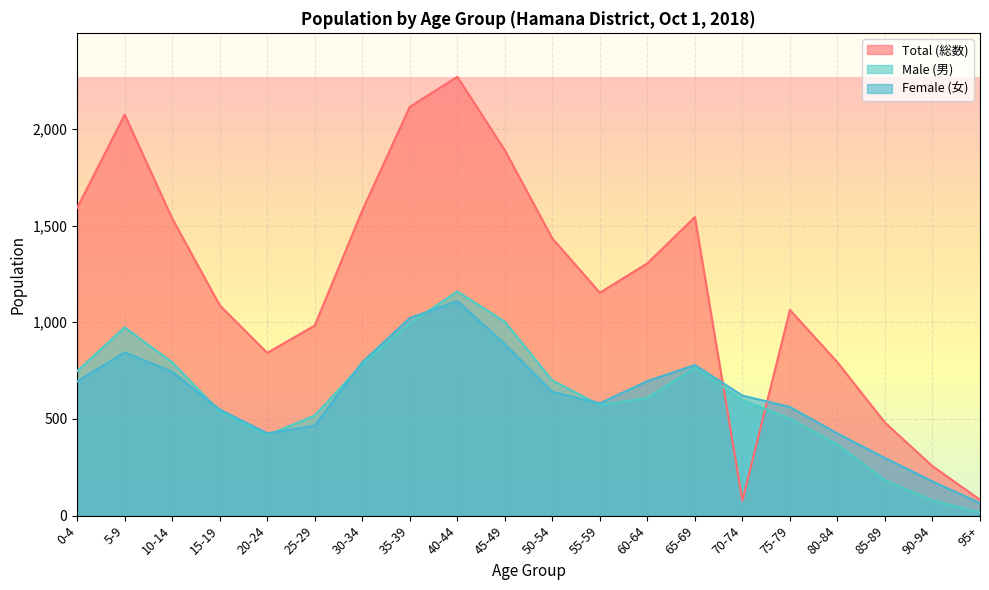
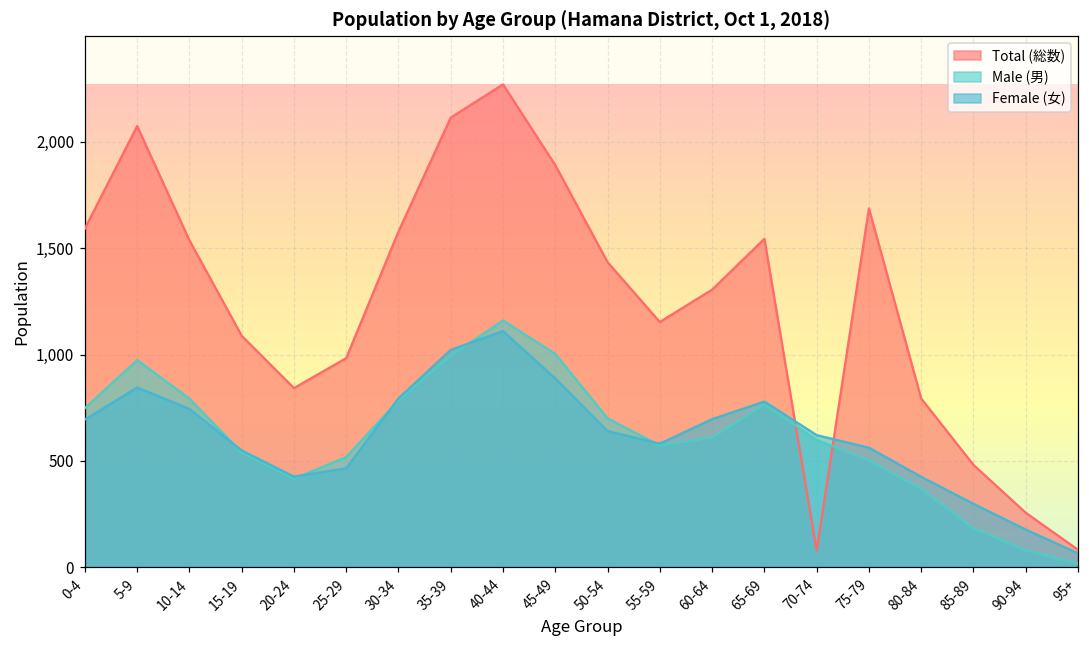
  {
    "Total (総数)": {
      "0-4": "1,590",
      "5-9": "2,070",
      "10-14": "1,540",
      "15-19": "1,090",
      "20-24": "840",
      "25-29": "980",
      "30-34": "1,580",
      "35-39": "2,110",
      "40-44": "2,270",
      "45-49": "1,890",
      "50-54": "1,430",
      "55-59": "1,150",
      "60-64": "1,310",
      "65-69": "1,540",
      "70-74": "80",
-     "75-79": "1,060",
+     "75-79": "1,690",
      "80-84": "790",
      "85-89": "480",
      "90-94": "260",
      "95+": "80"
    }
  }
